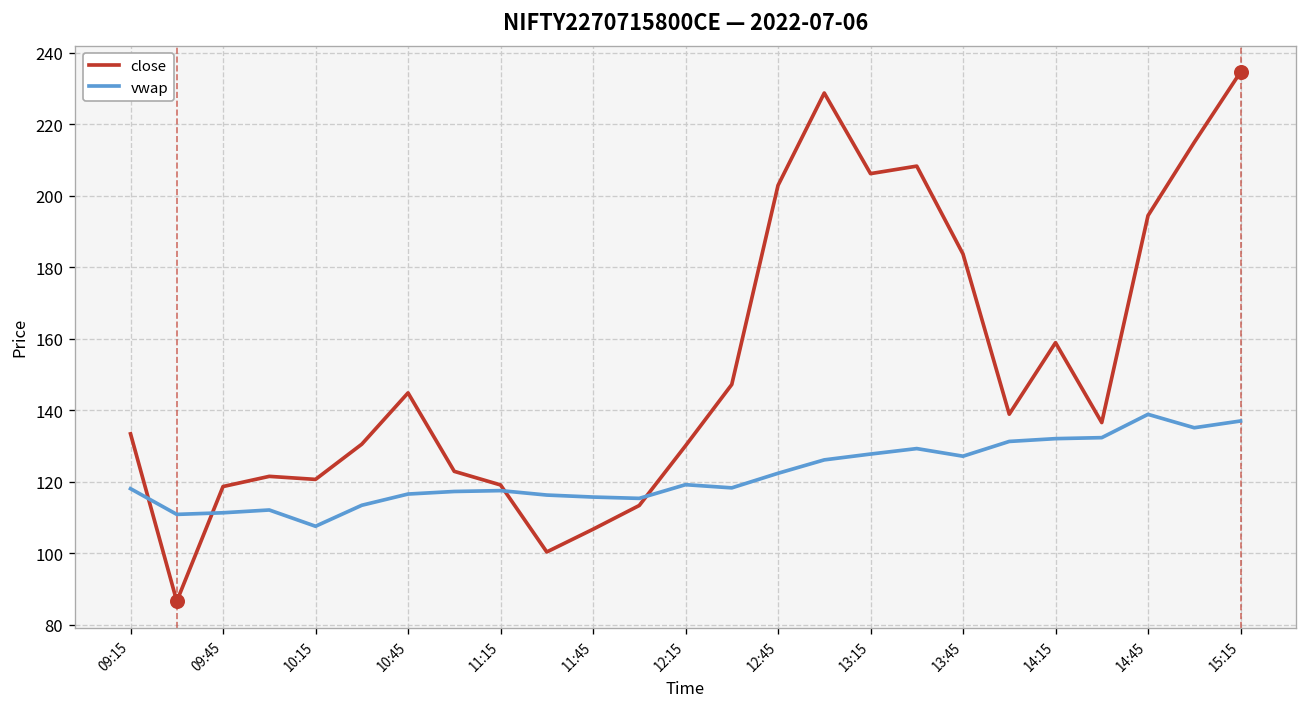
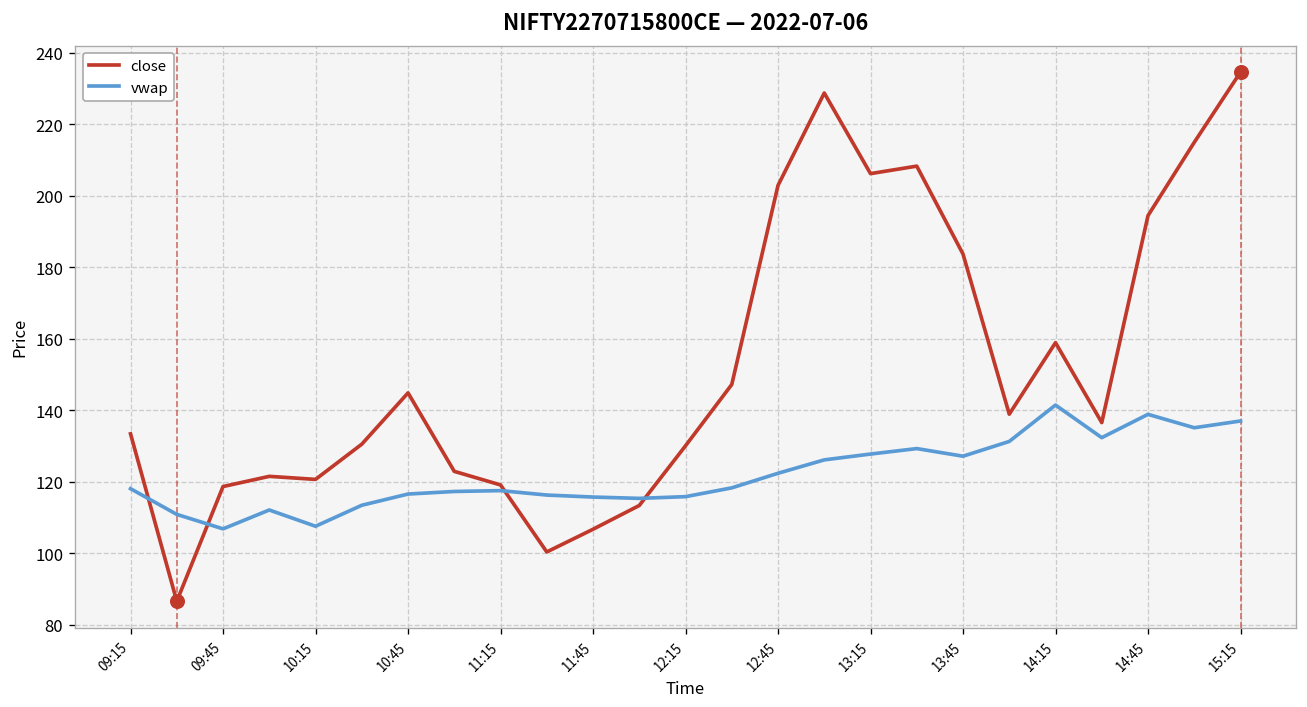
  {
    "vwap": {
      "09:15": 118,
-     "09:45": 111,
+     "09:45": 107,
      "10:15": 107,
      "10:45": 117,
      "11:15": 117,
      "11:45": 116,
-     "12:15": 119,
+     "12:15": 116,
      "12:45": 122,
      "13:15": 128,
      "13:45": 127,
-     "14:15": 132,
+     "14:15": 141,
      "14:45": 139,
      "15:15": 137
    }
  }
